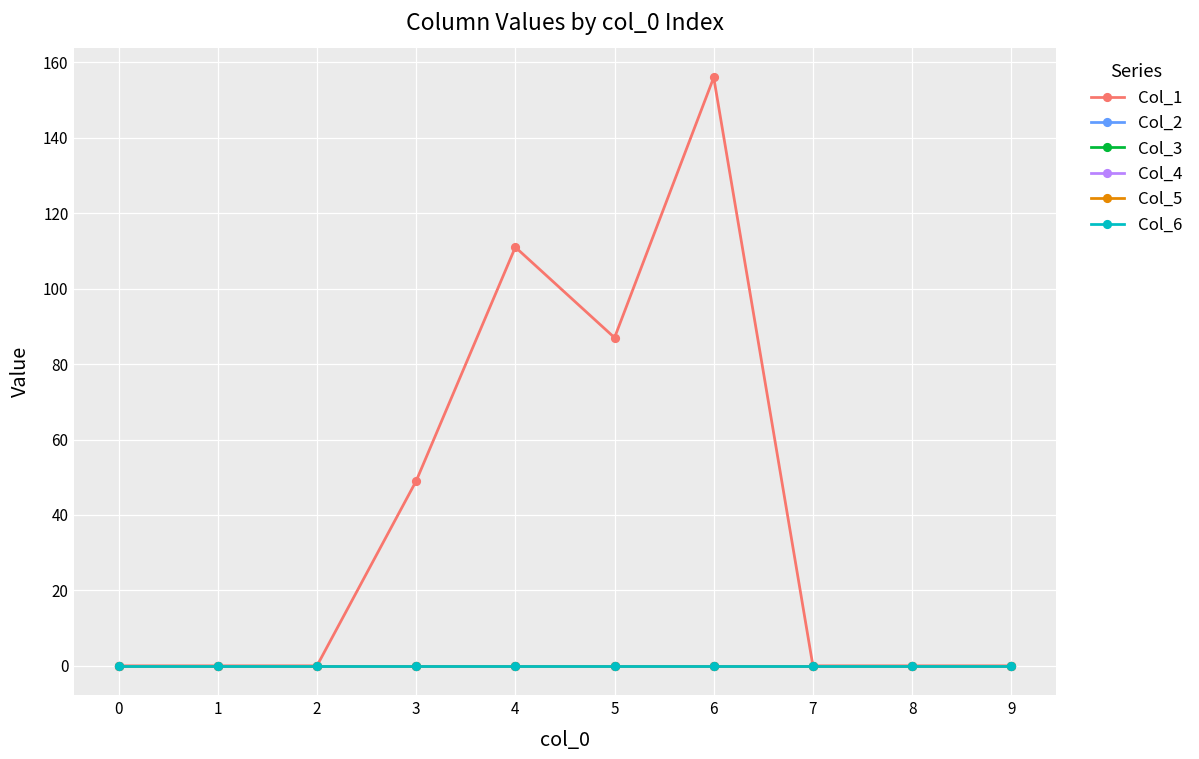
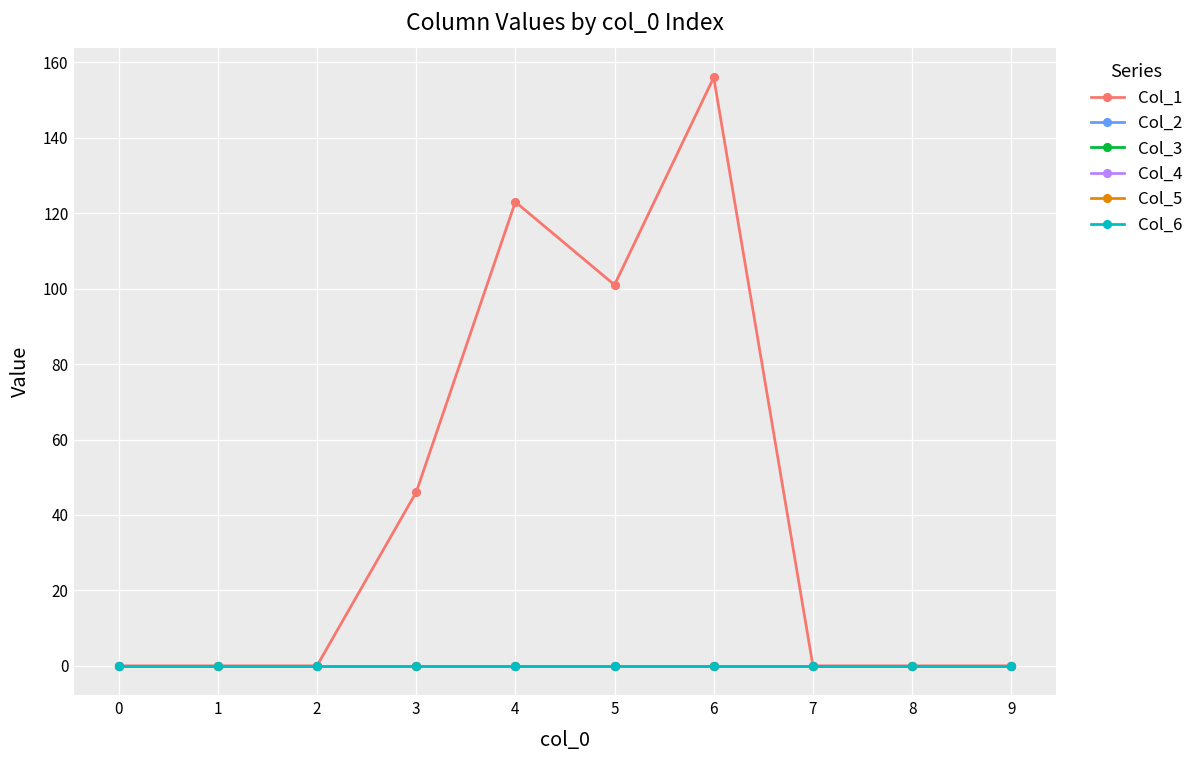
  {
    "Col_1": {
-     "3": 49,
-     "4": 111,
-     "5": 87,
+     "3": 46,
+     "4": 123,
+     "5": 101,
      "6": 156
    },
    "Col_6": {
      "3": 0,
      "4": 0,
      "5": 0,
      "6": 0
    }
  }
